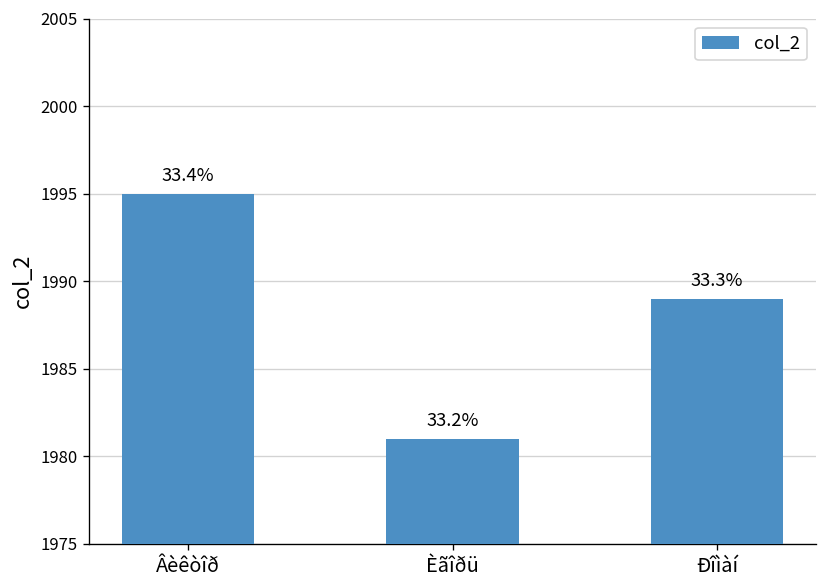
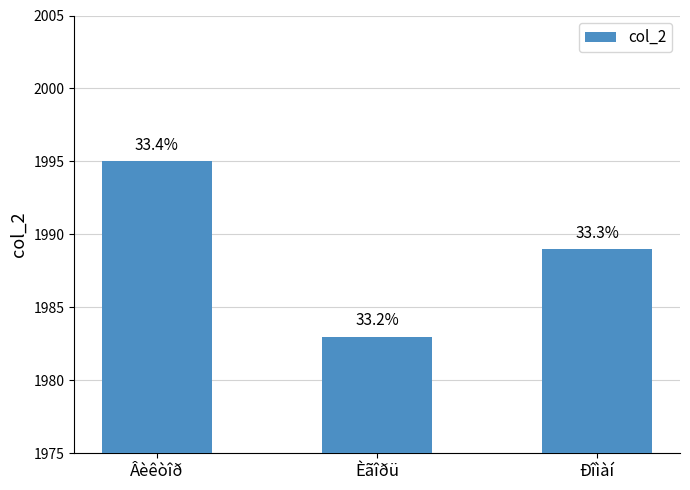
  {
-   "Èãîðü": 1981
+   "Èãîðü": 1983
  }
